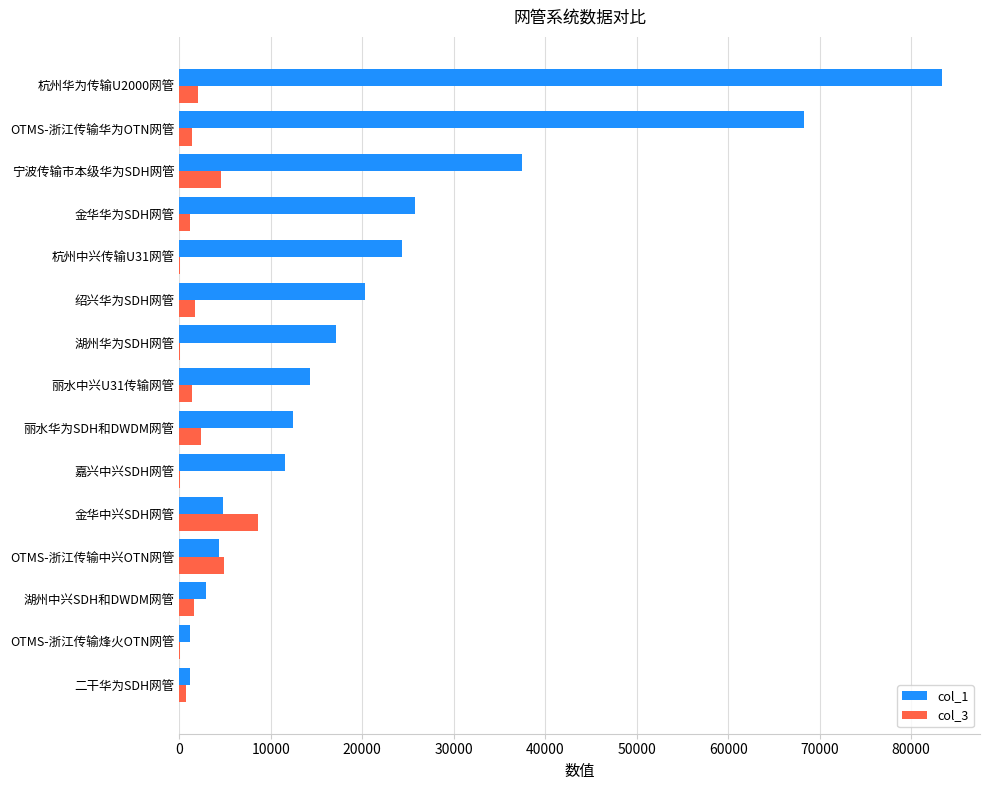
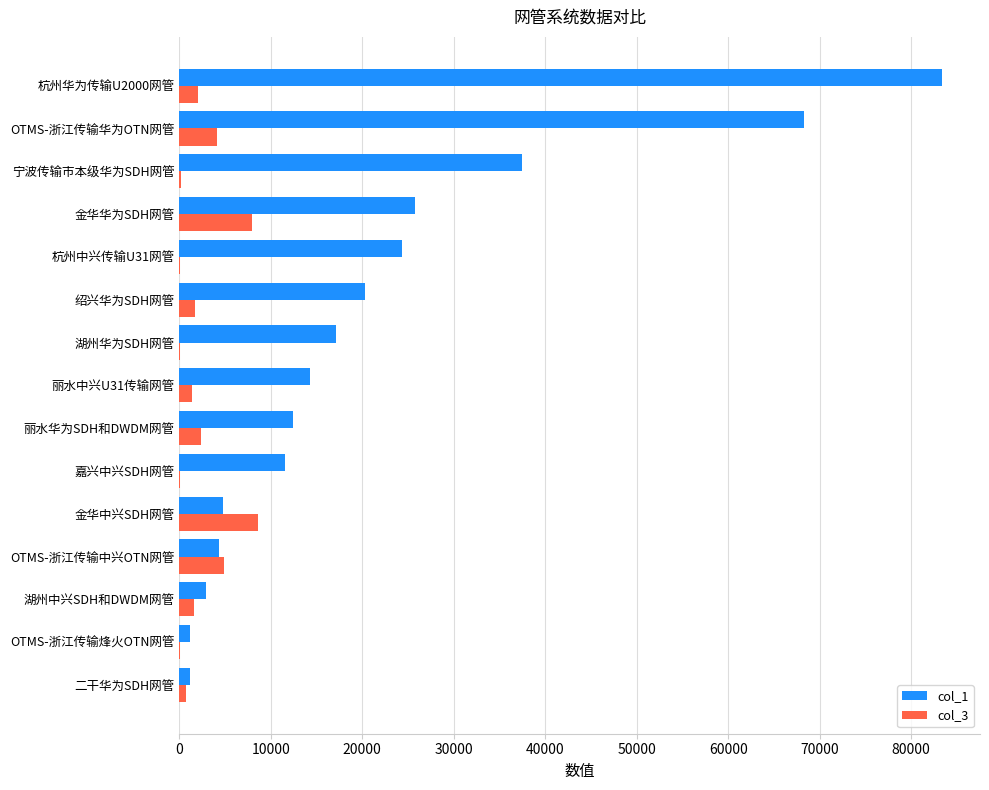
  {
    "col_1": {
      "杭州华为传输U2000网管": 83000,
      "OTMS-浙江传输华为OTN网管": 68000,
      "宁波传输市本级华为SDH网管": 37000,
      "金华华为SDH网管": 26000,
      "杭州中兴传输U31网管": 24000,
      "绍兴华为SDH网管": 20000,
      "湖州华为SDH网管": 17000,
      "丽水中兴U31传输网管": 14000,
      "丽水华为SDH和DWDM网管": 12000,
      "嘉兴中兴SDH网管": 12000,
      "金华中兴SDH网管": 5000,
      "OTMS-浙江传输中兴OTN网管": 4000,
      "湖州中兴SDH和DWDM网管": 3000,
      "OTMS-浙江传输烽火OTN网管": 1000,
      "二干华为SDH网管": 1000
    },
    "col_3": {
      "杭州华为传输U2000网管": 2000,
-     "OTMS-浙江传输华为OTN网管": 1000,
-     "宁波传输市本级华为SDH网管": 5000,
-     "金华华为SDH网管": 1000,
+     "OTMS-浙江传输华为OTN网管": 4000,
+     "宁波传输市本级华为SDH网管": 0,
+     "金华华为SDH网管": 8000,
      "绍兴华为SDH网管": 2000,
      "丽水中兴U31传输网管": 1000,
      "丽水华为SDH和DWDM网管": 2000,
      "金华中兴SDH网管": 9000,
      "OTMS-浙江传输中兴OTN网管": 5000,
      "湖州中兴SDH和DWDM网管": 2000,
      "二干华为SDH网管": 1000
    }
  }
